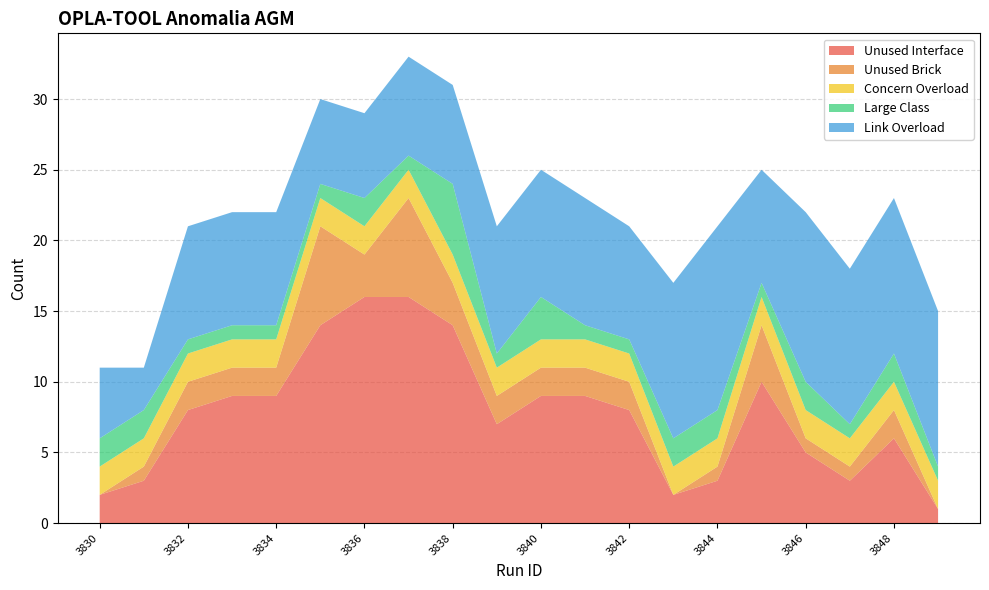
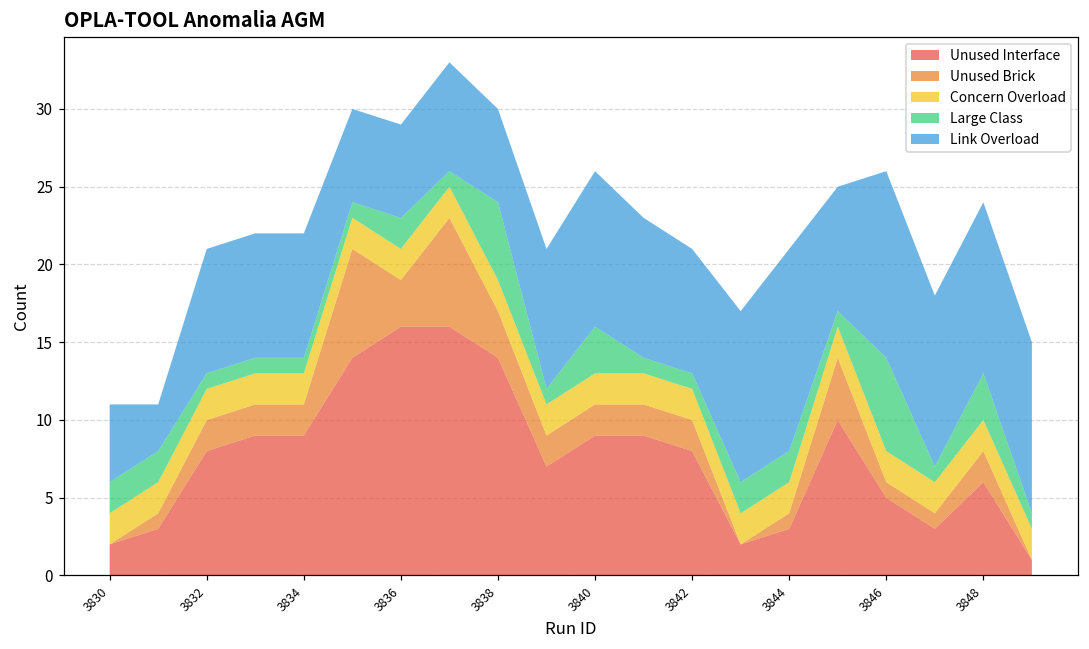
  {
    "Concern Overload": {
      "3830": 2,
      "3832": 2,
      "3834": 2,
      "3836": 2,
      "3838": 2,
      "3840": 2,
      "3842": 2,
      "3844": 2,
      "3846": 2,
      "3848": 2
    },
    "Large Class": {
      "3830": 2,
      "3832": 1,
      "3834": 1,
      "3836": 2,
      "3838": 5,
      "3840": 3,
      "3842": 1,
      "3844": 2,
-     "3846": 2,
-     "3848": 2
+     "3846": 6,
+     "3848": 3
    },
    "Link Overload": {
      "3830": 5,
      "3832": 8,
      "3834": 8,
      "3836": 6,
-     "3838": 7,
-     "3840": 9,
+     "3838": 6,
+     "3840": 10,
      "3842": 8,
      "3844": 13,
      "3846": 12,
      "3848": 11
    }
  }
